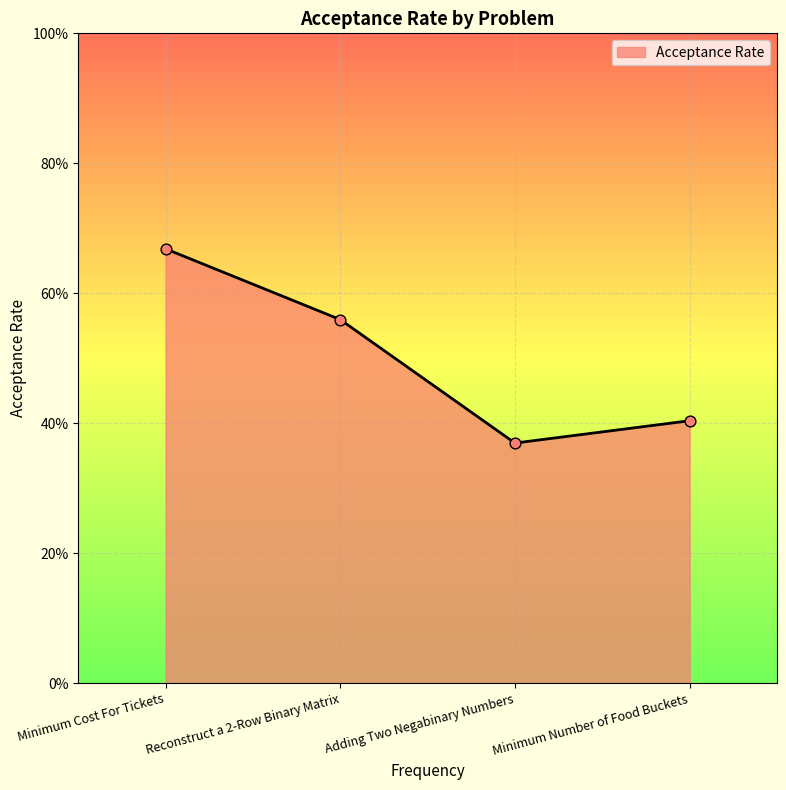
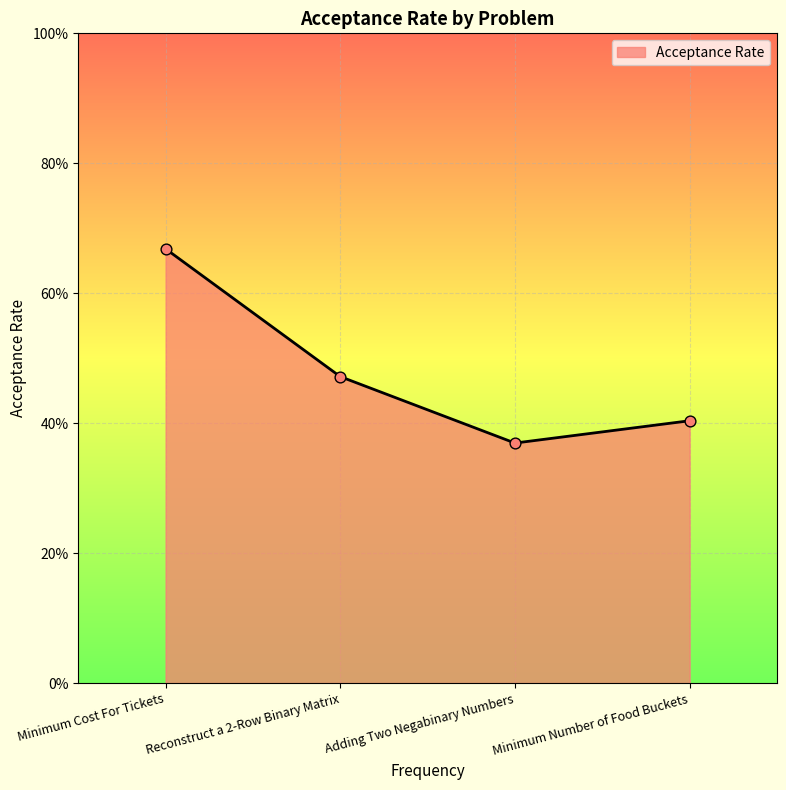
  {
    "Minimum Cost For Tickets": "67%",
-   "Reconstruct a 2-Row Binary Matrix": "56%",
+   "Reconstruct a 2-Row Binary Matrix": "47%",
    "Adding Two Negabinary Numbers": "37%",
    "Minimum Number of Food Buckets": "40%"
  }
